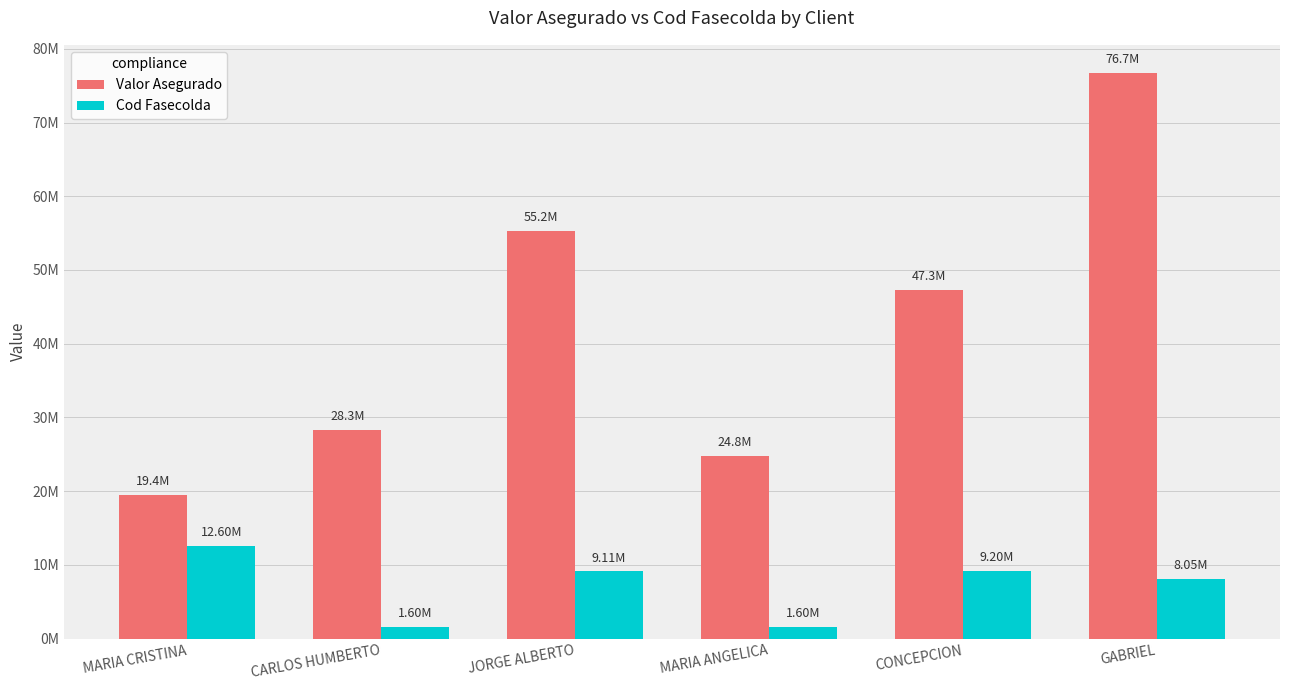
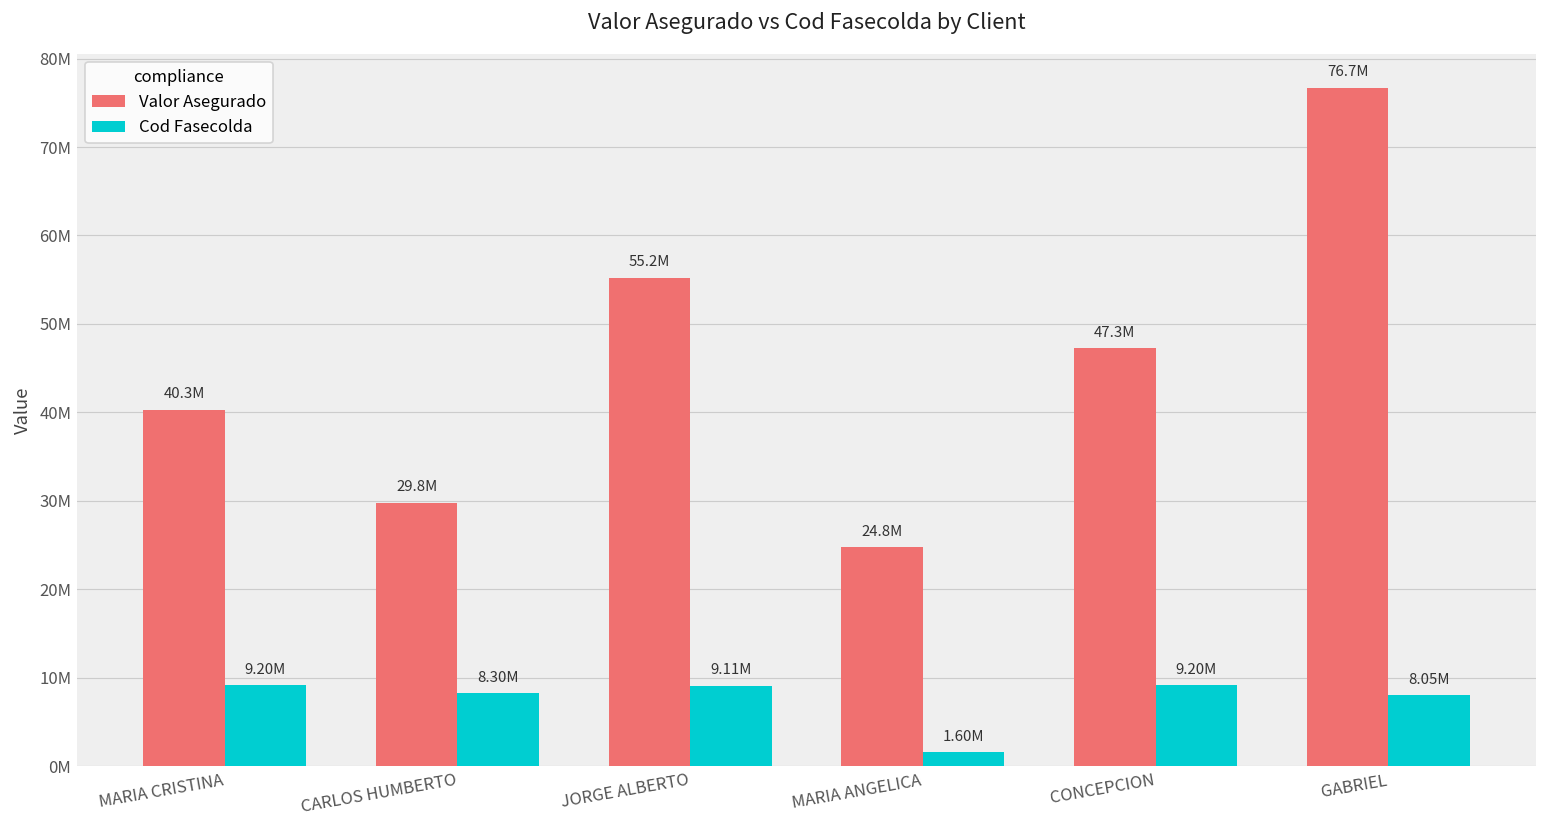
  {
    "Valor Asegurado": {
-     "MARIA CRISTINA": "19.4M",
-     "CARLOS HUMBERTO": "28.3M",
+     "MARIA CRISTINA": "40.3M",
+     "CARLOS HUMBERTO": "29.8M",
      "JORGE ALBERTO": "55.2M",
      "MARIA ANGELICA": "24.8M",
      "CONCEPCION": "47.3M",
      "GABRIEL": "76.7M"
    },
    "Cod Fasecolda": {
-     "MARIA CRISTINA": "12.60M",
-     "CARLOS HUMBERTO": "1.60M",
+     "MARIA CRISTINA": "9.20M",
+     "CARLOS HUMBERTO": "8.30M",
      "JORGE ALBERTO": "9.11M",
      "MARIA ANGELICA": "1.60M",
      "CONCEPCION": "9.20M",
      "GABRIEL": "8.05M"
    }
  }
